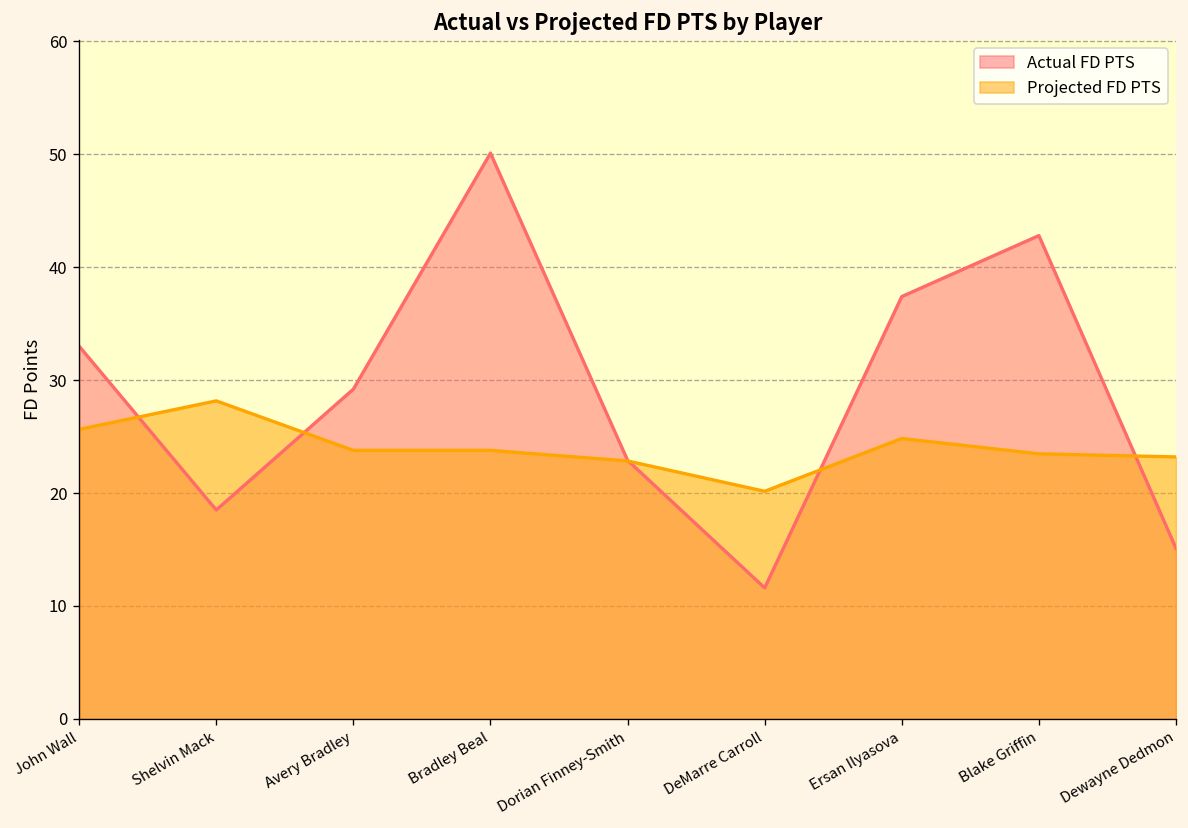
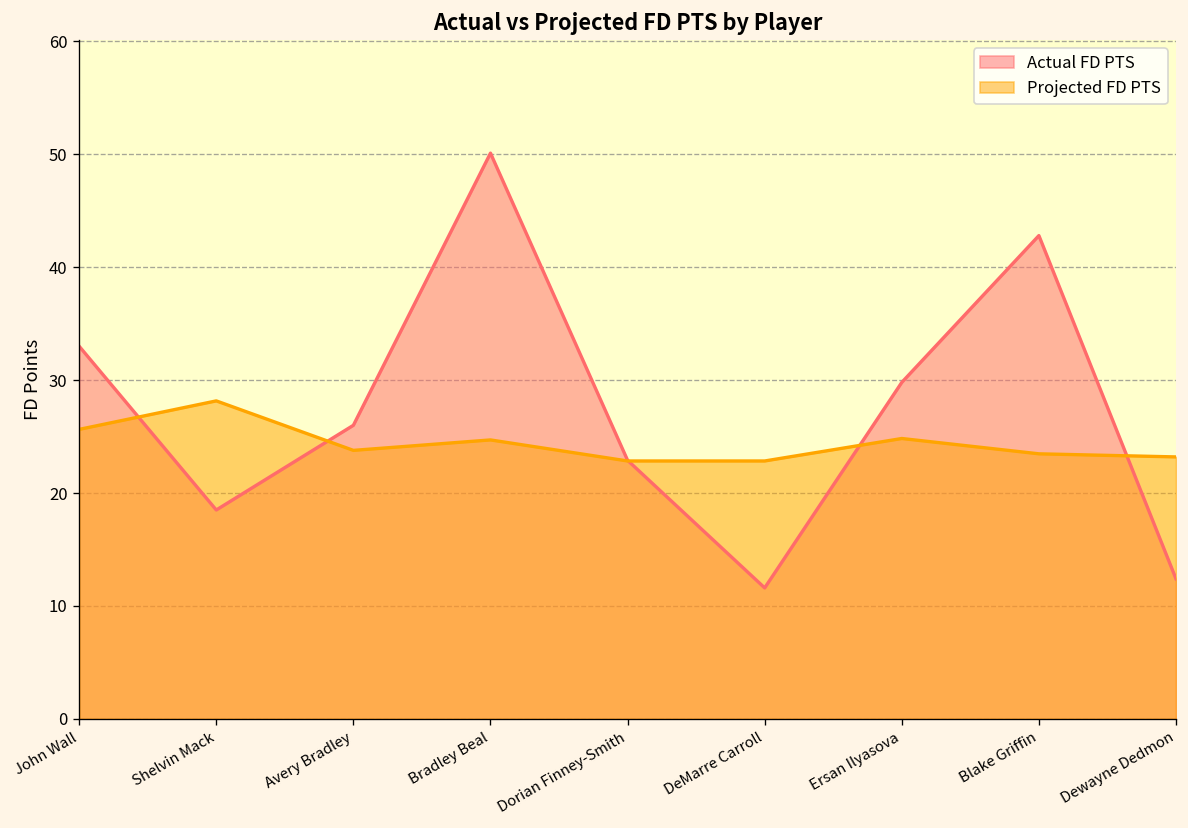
  {
    "Actual FD PTS": {
      "John Wall": 33,
      "Shelvin Mack": 19,
-     "Avery Bradley": 29,
+     "Avery Bradley": 26,
      "Bradley Beal": 50,
      "DeMarre Carroll": 12,
-     "Ersan Ilyasova": 37,
+     "Ersan Ilyasova": 30,
      "Blake Griffin": 43,
-     "Dewayne Dedmon": 15
+     "Dewayne Dedmon": 12
    },
    "Projected FD PTS": {
      "John Wall": 26,
      "Shelvin Mack": 28,
      "Avery Bradley": 24,
-     "Bradley Beal": 24,
-     "DeMarre Carroll": 20,
+     "Bradley Beal": 25,
+     "DeMarre Carroll": 23,
      "Ersan Ilyasova": 25,
      "Blake Griffin": 23,
      "Dewayne Dedmon": 23
    }
  }
